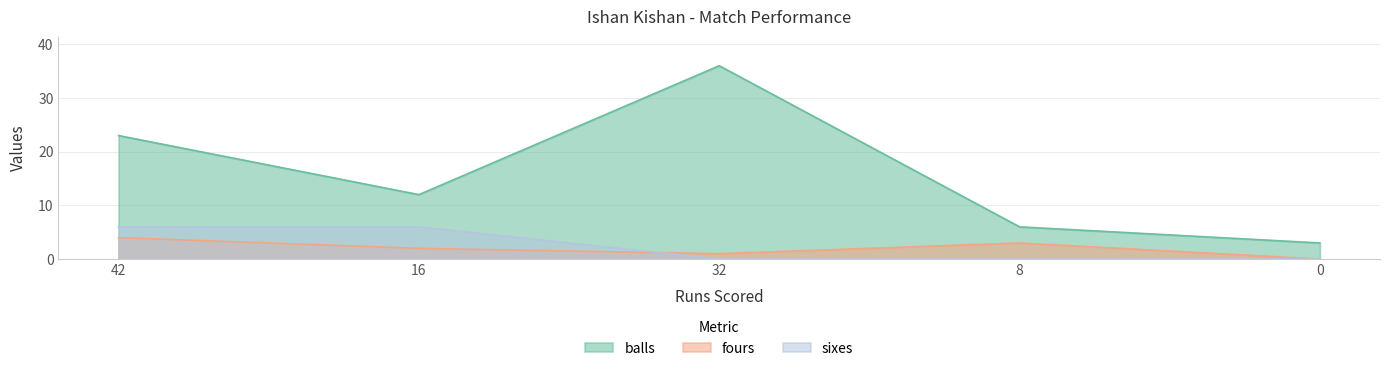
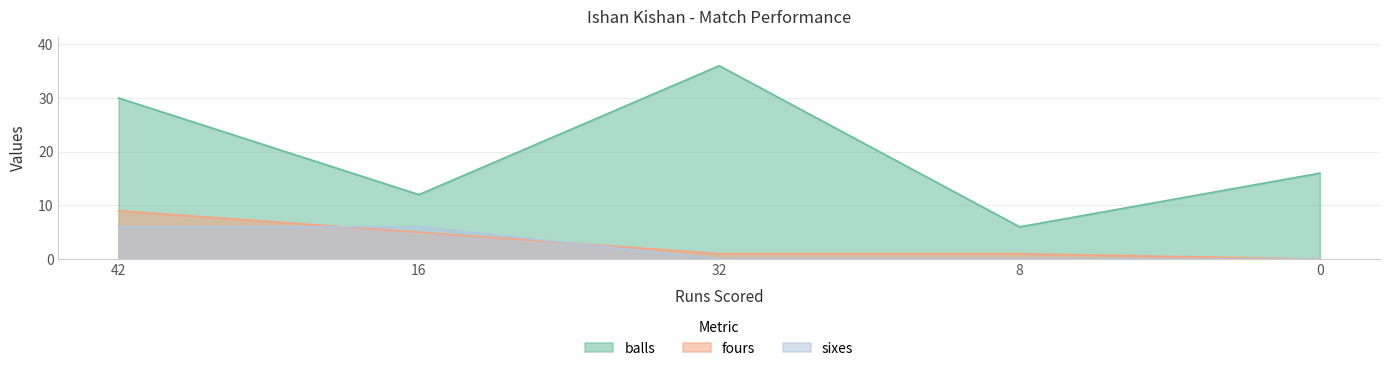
  {
    "balls": {
-     "42": 23,
+     "42": 30,
      "16": 12,
      "32": 36,
      "8": 6,
-     "0": 3
+     "0": 16
    },
    "fours": {
-     "42": 4,
-     "16": 2,
+     "42": 9,
+     "16": 5,
      "32": 1,
-     "8": 3
+     "8": 1
    },
    "sixes": {
      "42": 6,
      "16": 6,
      "32": 0,
      "8": 0
    }
  }
